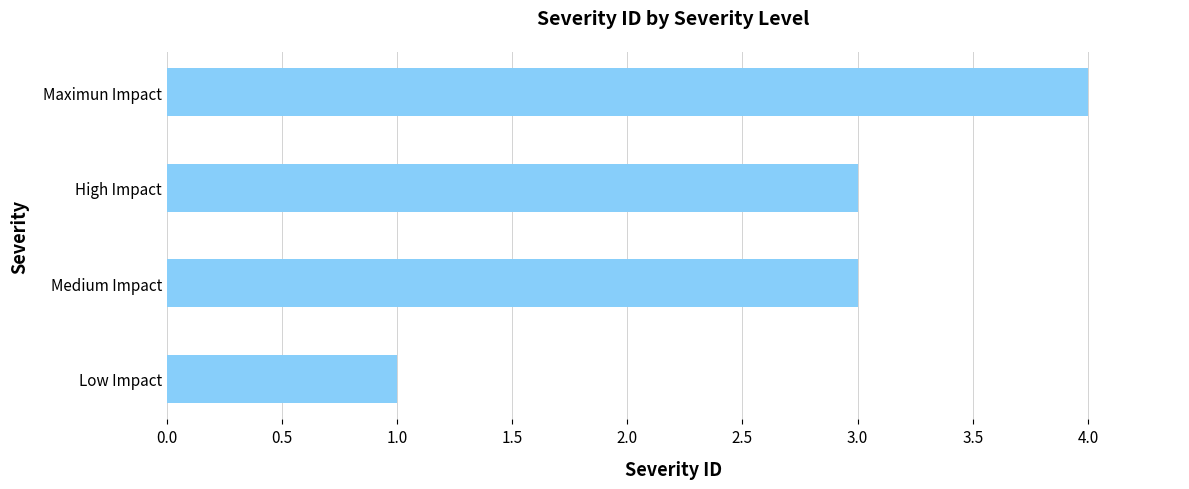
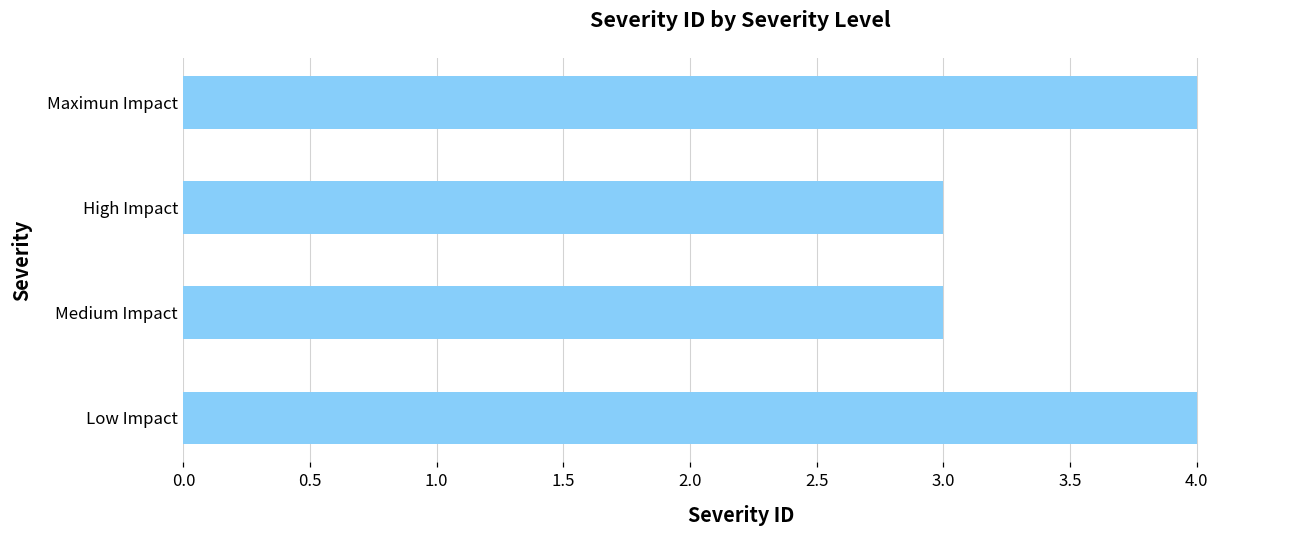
  {
    "Maximun Impact": 4,
    "High Impact": 3,
    "Medium Impact": 3,
-   "Low Impact": 1
+   "Low Impact": 4
  }
